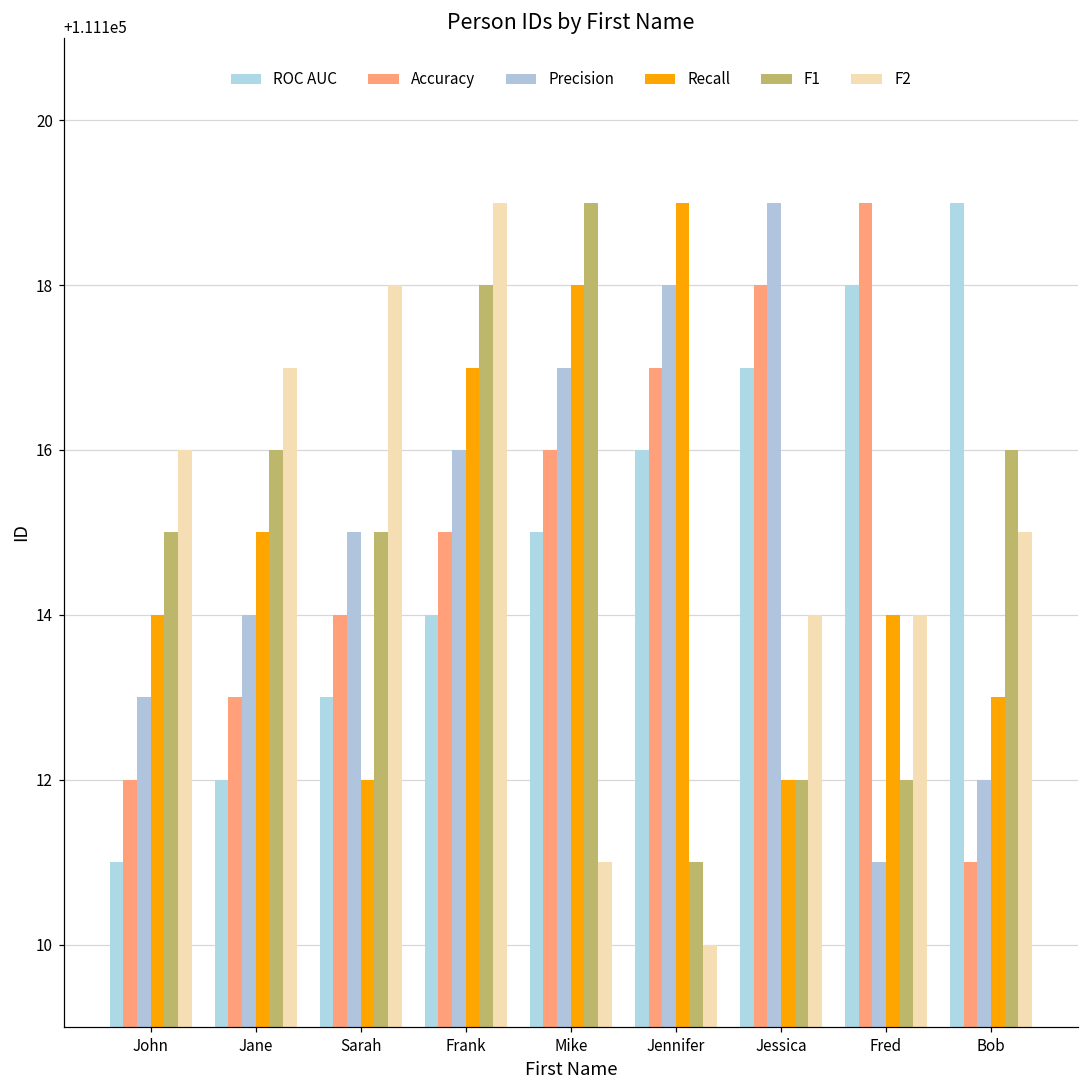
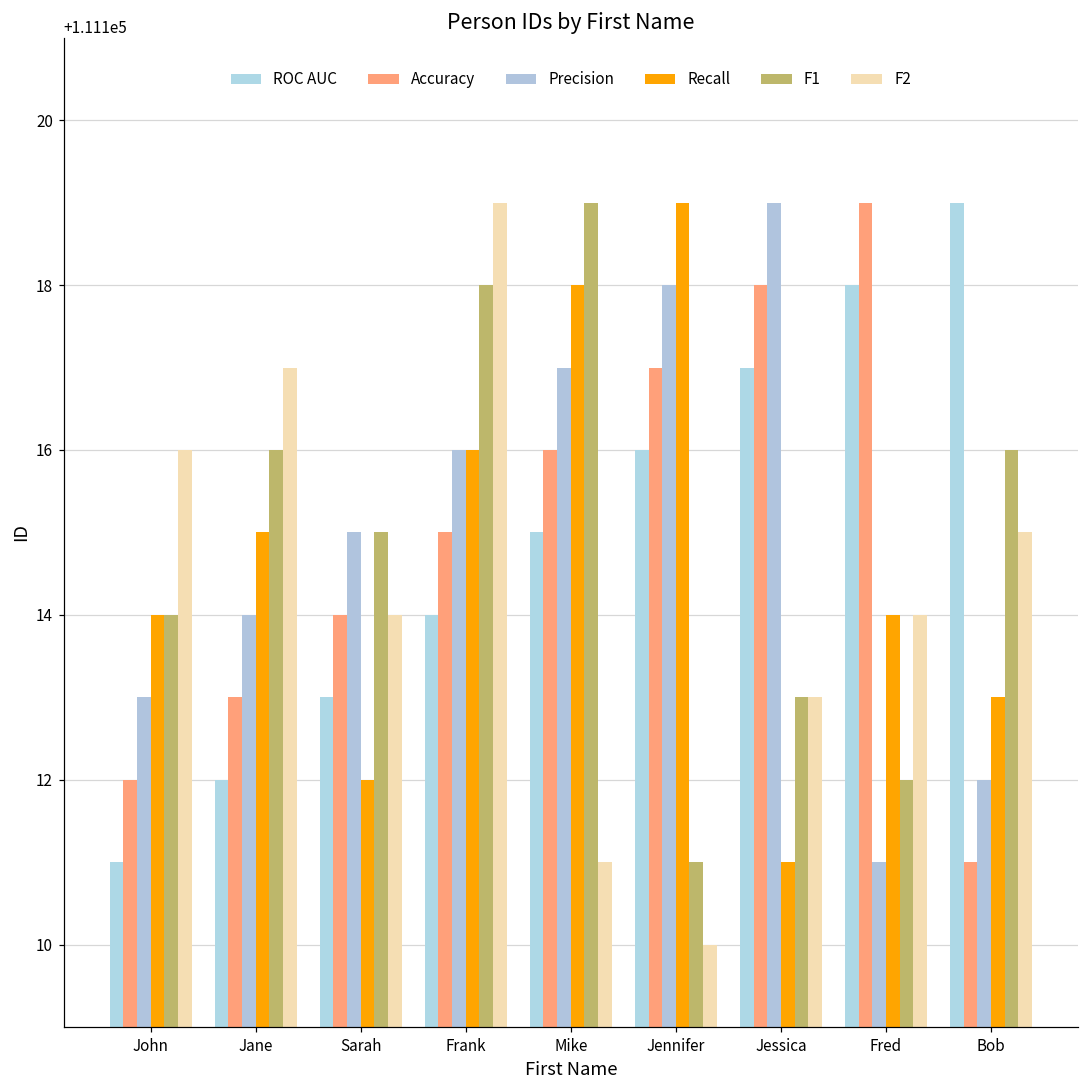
  {
    "Accuracy": {
      "John": 111112,
      "Jane": 111113,
      "Sarah": 111114,
      "Frank": 111115,
      "Mike": 111116,
      "Jennifer": 111117,
      "Jessica": 111118,
      "Fred": 111119,
      "Bob": 111111
    },
    "Recall": {
      "John": 111114,
      "Jane": 111115,
      "Sarah": 111112,
-     "Frank": 111117,
+     "Frank": 111116,
      "Mike": 111118,
      "Jennifer": 111119,
-     "Jessica": 111112,
+     "Jessica": 111111,
      "Fred": 111114,
      "Bob": 111113
    },
    "F1": {
-     "John": 111115,
+     "John": 111114,
      "Jane": 111116,
      "Sarah": 111115,
      "Frank": 111118,
      "Mike": 111119,
      "Jennifer": 111111,
-     "Jessica": 111112,
+     "Jessica": 111113,
      "Fred": 111112,
      "Bob": 111116
    },
    "F2": {
      "John": 111116,
      "Jane": 111117,
-     "Sarah": 111118,
+     "Sarah": 111114,
      "Frank": 111119,
      "Mike": 111111,
      "Jennifer": 111110,
-     "Jessica": 111114,
+     "Jessica": 111113,
      "Fred": 111114,
      "Bob": 111115
    }
  }
